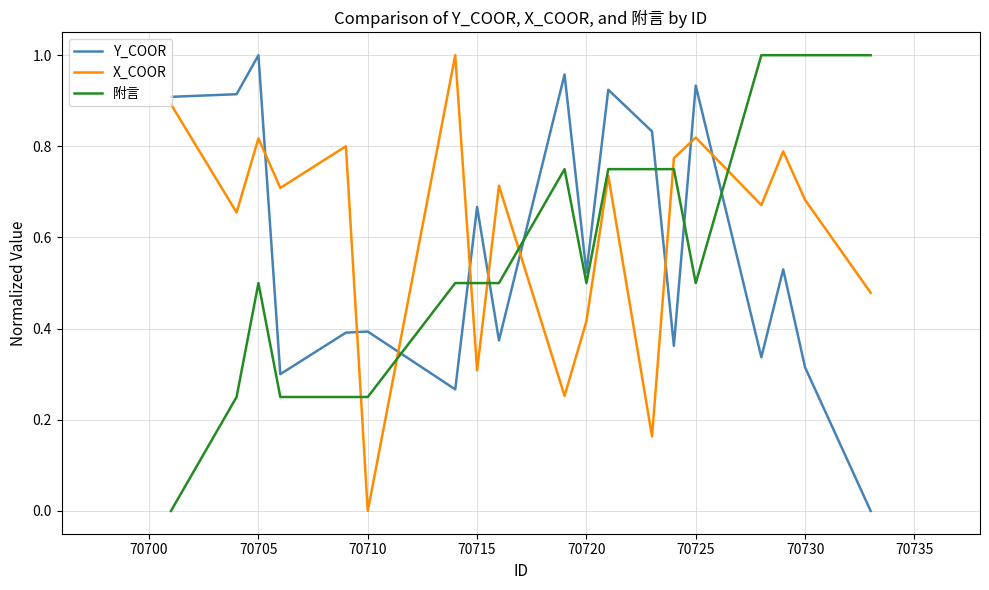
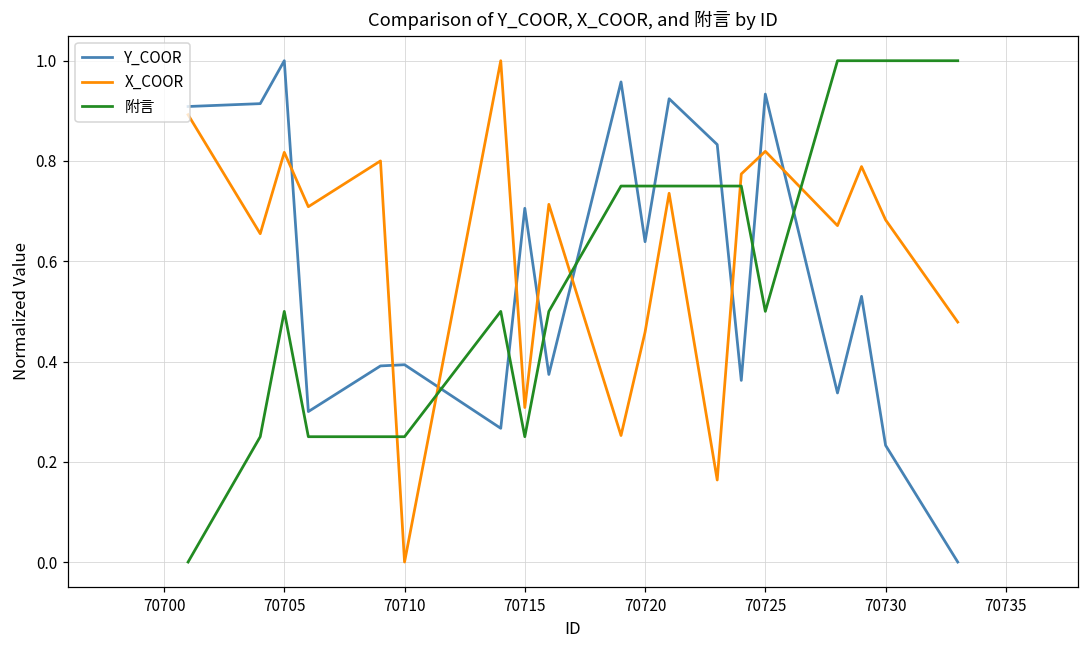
  {
    "Y_COOR": {
      "70705": 1.00,
      "70710": 0.39,
-     "70715": 0.67,
-     "70720": 0.52,
+     "70715": 0.71,
+     "70720": 0.64,
      "70725": 0.93,
-     "70730": 0.32
+     "70730": 0.23
    },
    "X_COOR": {
      "70705": 0.82,
      "70710": 0.00,
      "70715": 0.31,
-     "70720": 0.42,
+     "70720": 0.46,
      "70725": 0.82,
      "70730": 0.68
    },
    "附言": {
      "70705": 0.50,
      "70710": 0.25,
-     "70715": 0.50,
-     "70720": 0.50,
+     "70715": 0.25,
+     "70720": 0.75,
      "70725": 0.50,
      "70730": 1.00
    }
  }
